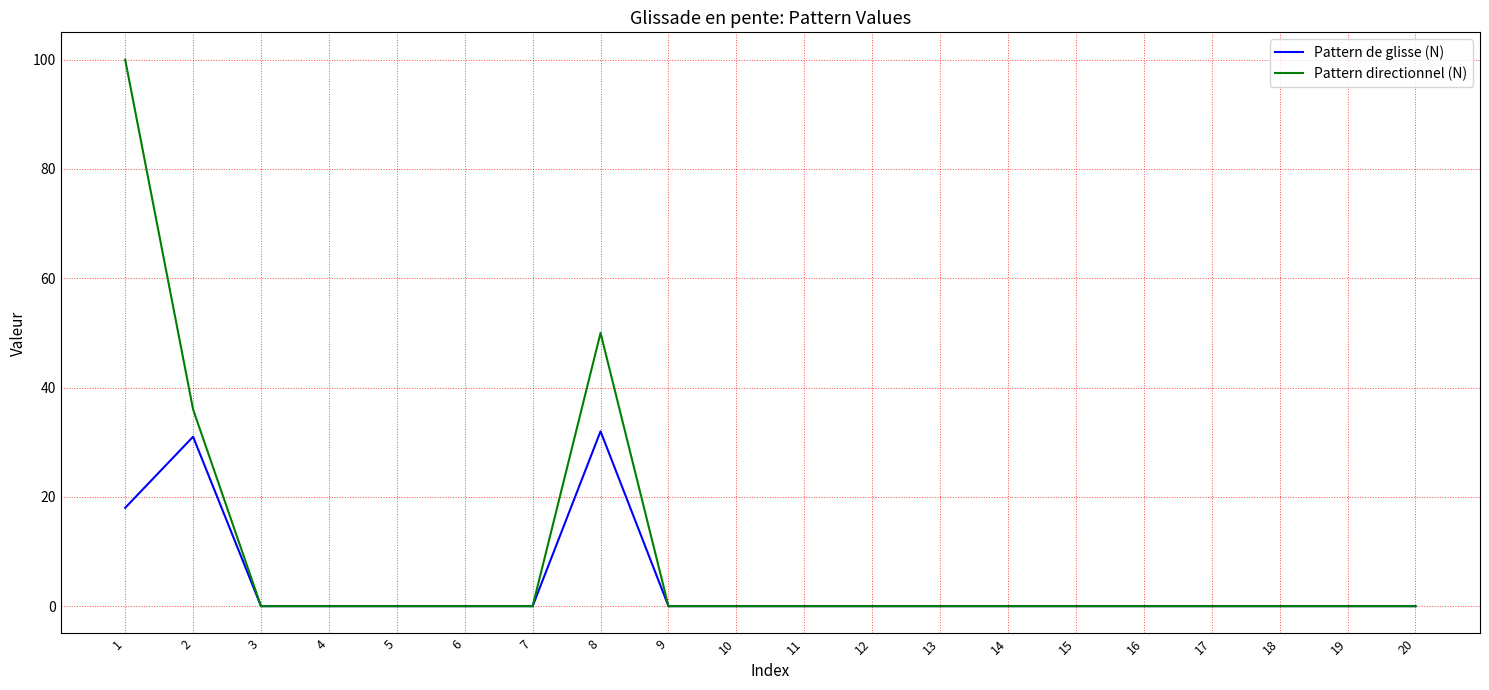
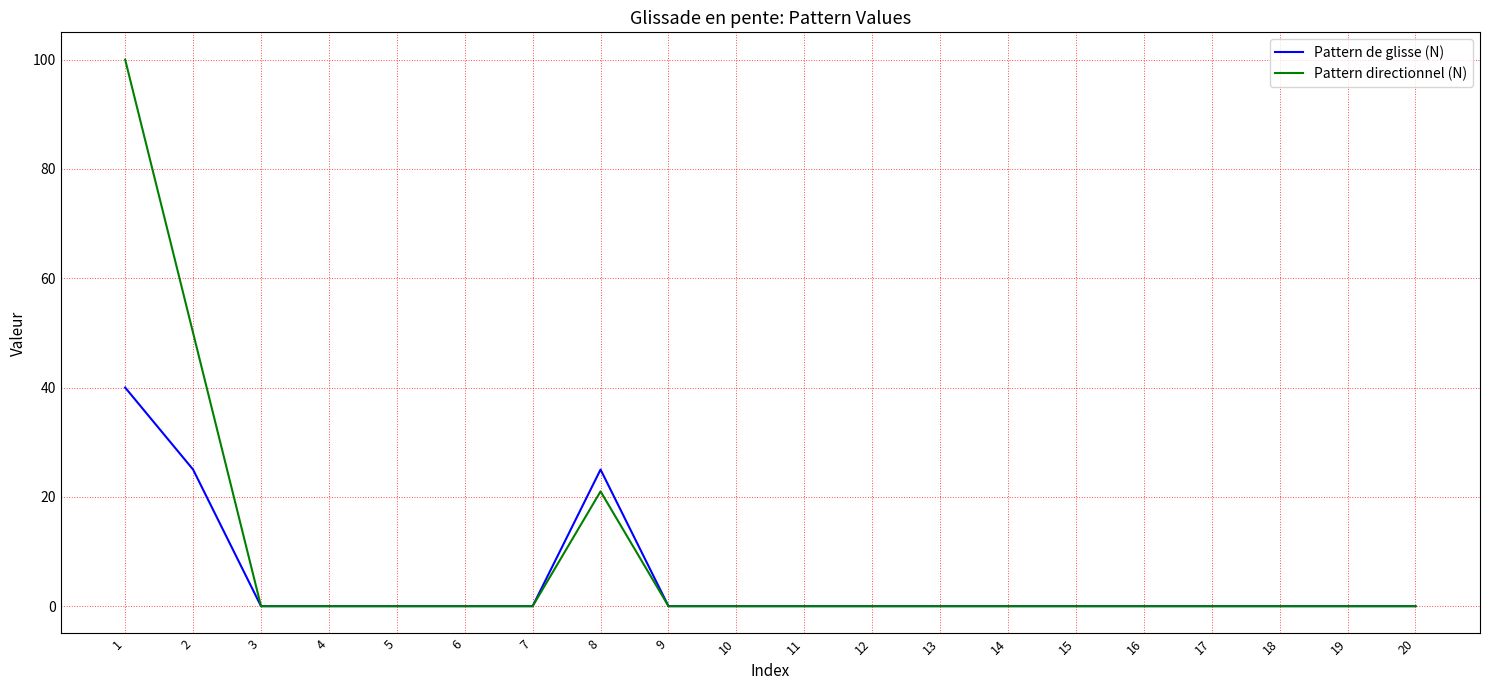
  {
    "Pattern de glisse (N)": {
-     "1": 18,
-     "2": 31,
-     "8": 32
+     "1": 40,
+     "2": 25,
+     "8": 25
    },
    "Pattern directionnel (N)": {
      "1": 100,
-     "2": 36,
-     "8": 50
+     "2": 50,
+     "8": 21
    }
  }
